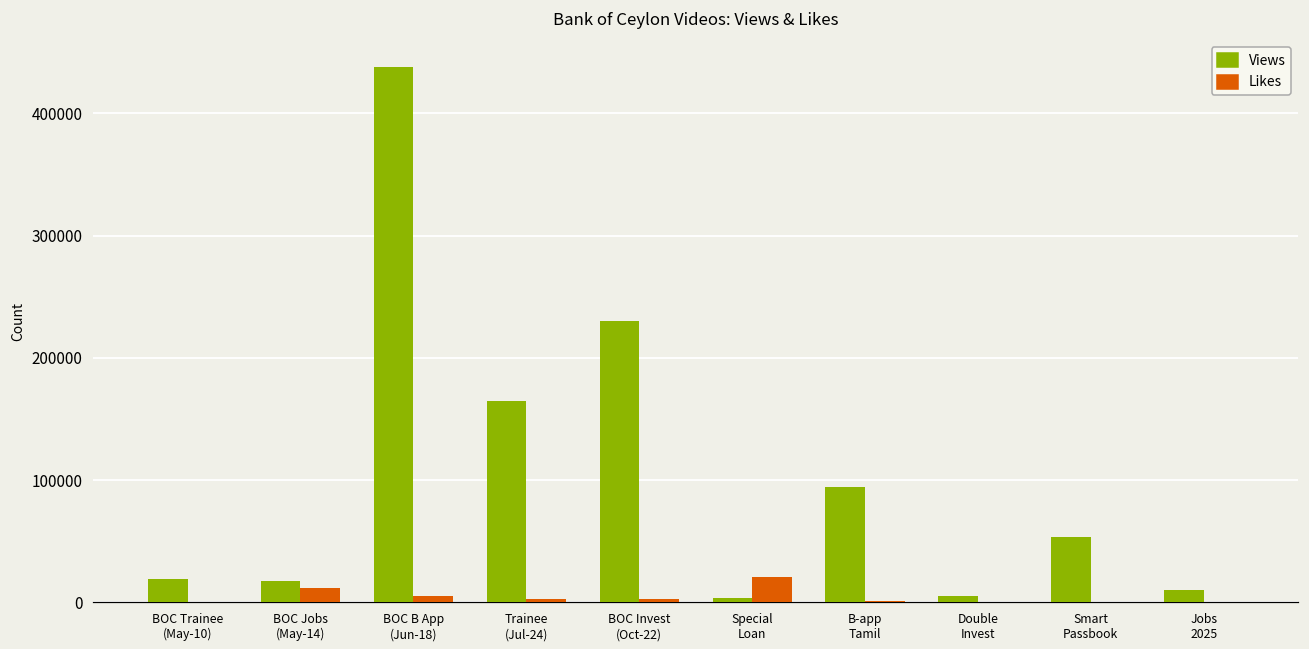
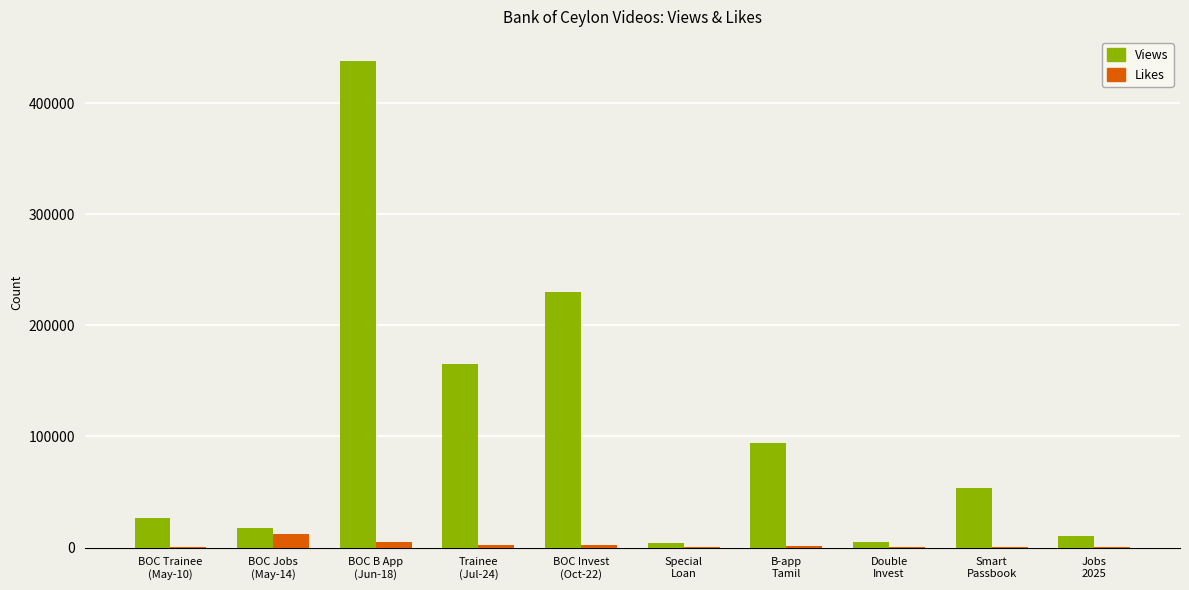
  {
    "Views": {
-     "BOC Trainee (May-10)": 19000,
+     "BOC Trainee (May-10)": 27000,
      "BOC Jobs (May-14)": 18000,
      "BOC B App (Jun-18)": 438000,
      "Trainee (Jul-24)": 165000,
      "BOC Invest (Oct-22)": 230000,
      "Special Loan": 4000,
      "B-app Tamil": 95000,
      "Double Invest": 5000,
      "Smart Passbook": 54000,
      "Jobs 2025": 10000
    },
    "Likes": {
      "BOC Jobs (May-14)": 12000,
      "BOC B App (Jun-18)": 5000,
      "Trainee (Jul-24)": 2000,
      "BOC Invest (Oct-22)": 3000,
-     "Special Loan": 21000
+     "Special Loan": 0
    }
  }
